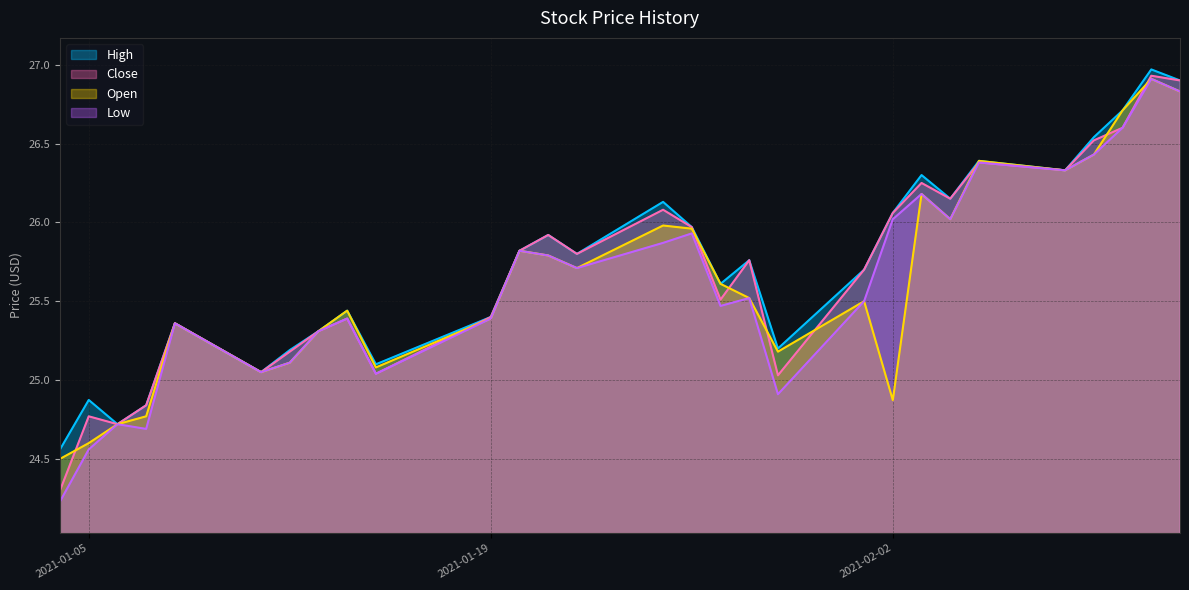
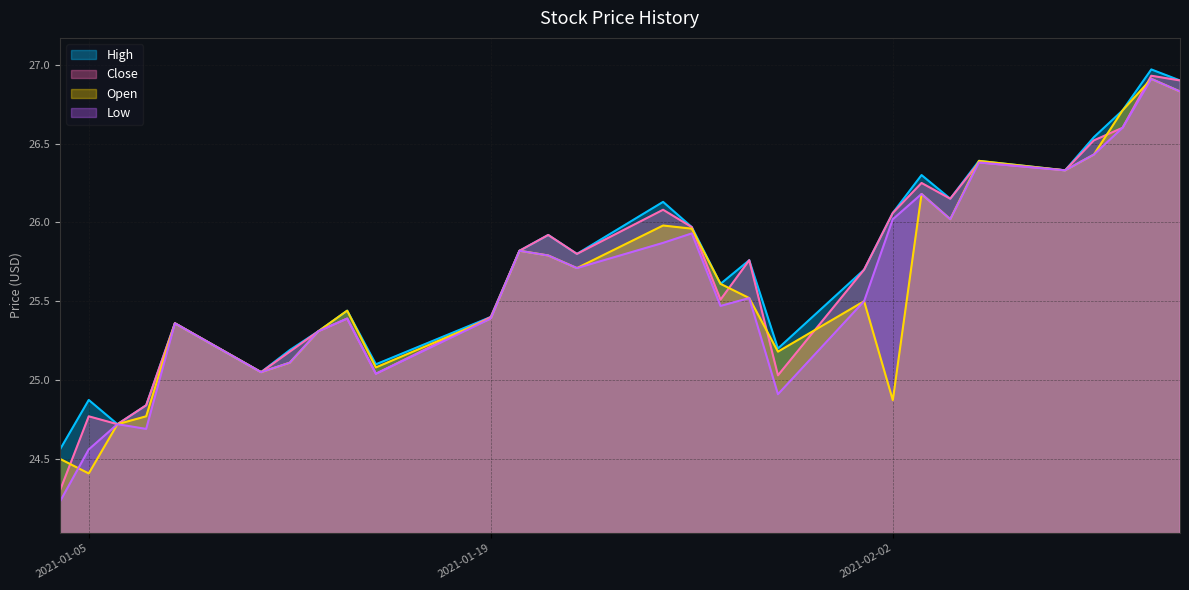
  {
    "High": {
      "2021-01-05": 24.87
    },
    "Open": {
-     "2021-01-05": 24.60,
+     "2021-01-05": 24.41,
      "2021-02-02": 24.87
    }
  }
